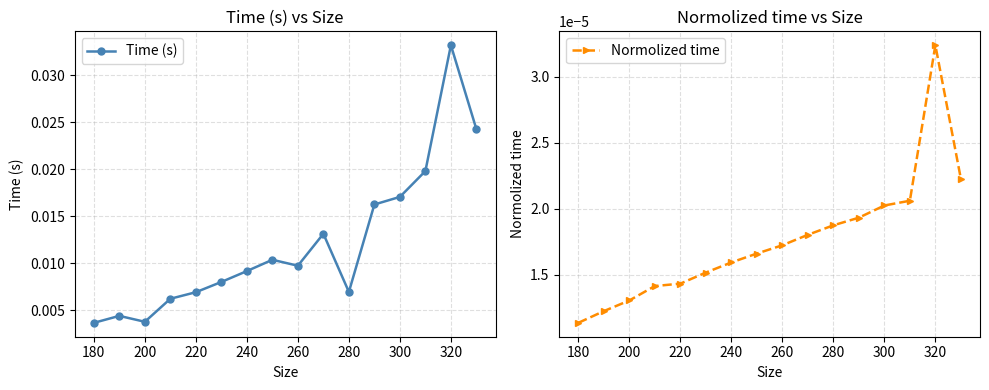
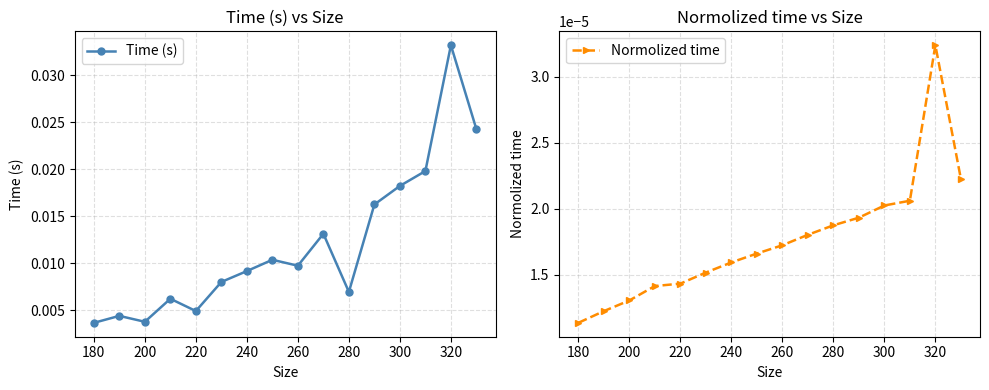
  {
    "Time (s) vs Size": {
      "180": 0.004,
      "200": 0.004,
-     "220": 0.007,
+     "220": 0.005,
      "240": 0.009,
      "260": 0.010,
      "280": 0.007,
-     "300": 0.017,
+     "300": 0.018,
      "320": 0.033
    },
    "Normolized time vs Size": {
      "180": 0.0000114,
      "200": 0.0000131,
      "220": 0.0000143,
      "240": 0.0000159,
      "260": 0.0000172,
      "280": 0.0000187,
      "300": 0.0000203,
      "320": 0.0000324
    }
  }
